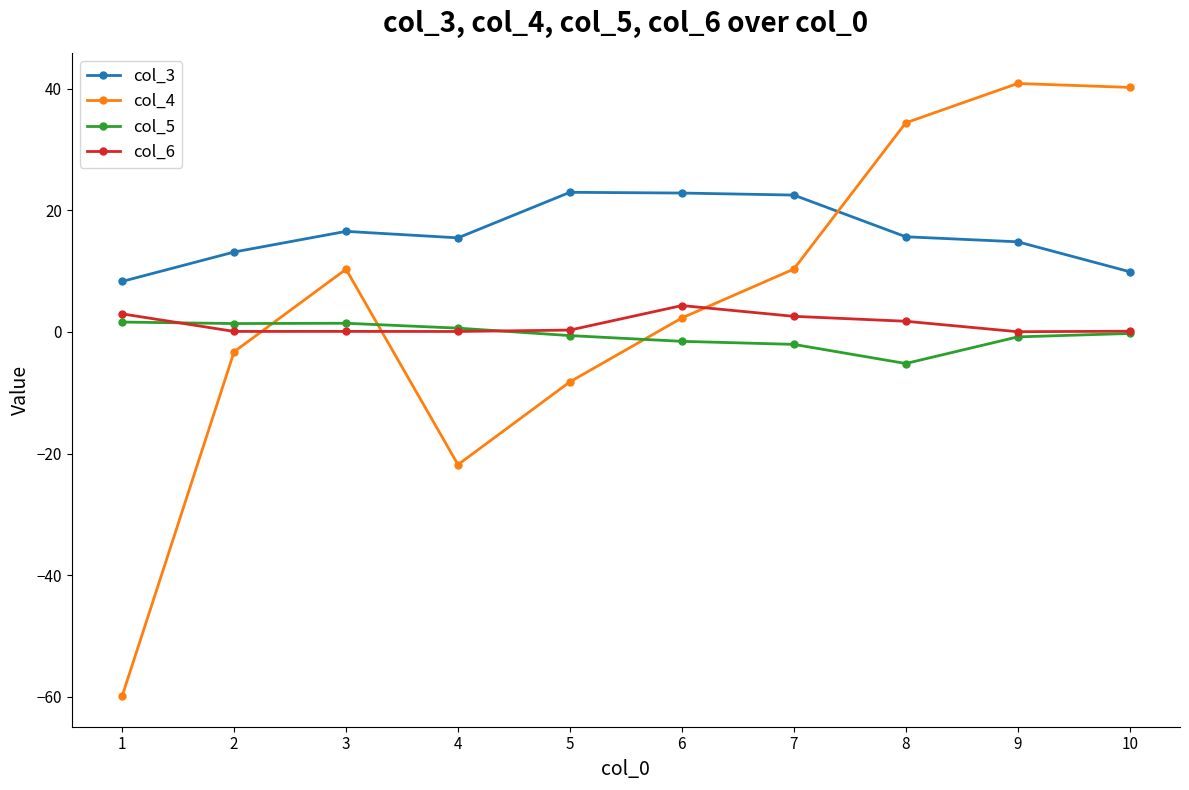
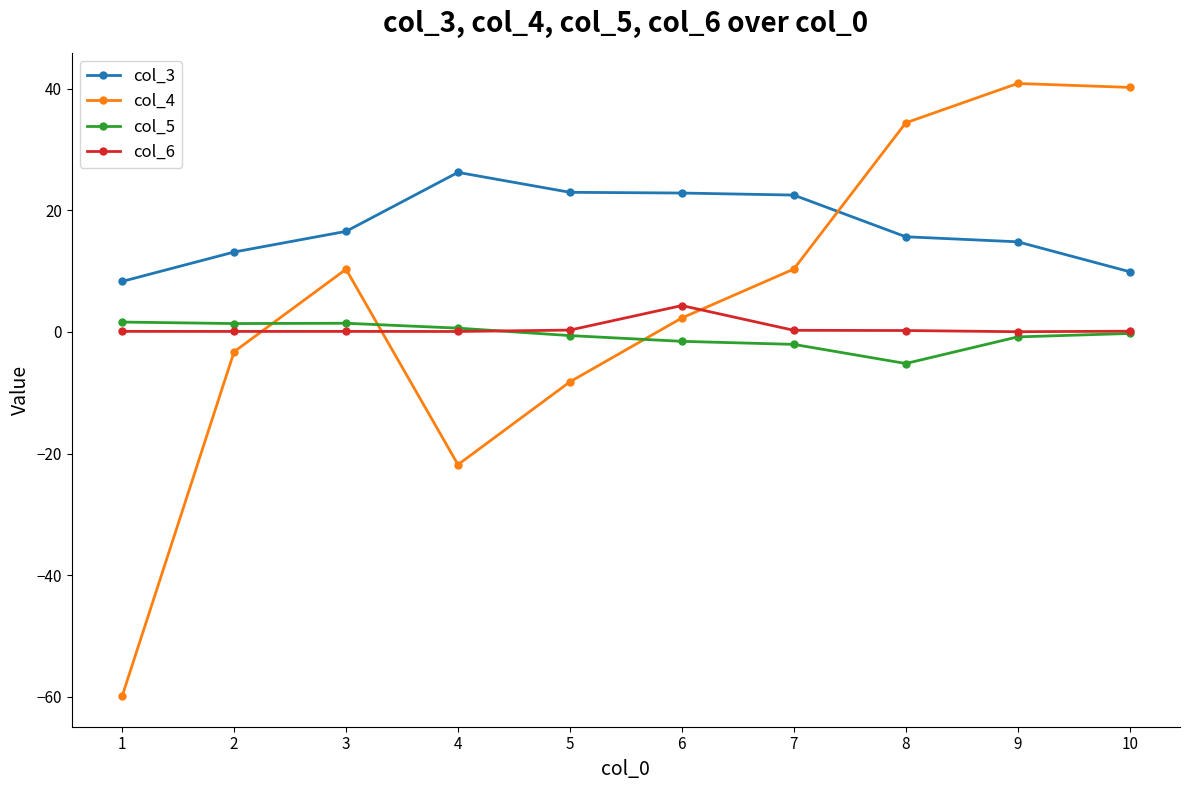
  {
    "col_3": {
      "1": 8,
      "2": 13,
      "3": 17,
-     "4": 15,
+     "4": 26,
      "5": 23,
      "6": 23,
      "7": 23,
      "8": 16,
      "9": 15,
      "10": 10
    },
    "col_4": {
      "1": -60,
      "2": -3,
      "3": 10,
      "4": -22,
      "5": -8,
      "6": 2,
      "7": 10,
      "8": 34,
      "9": 41,
      "10": 40
    },
    "col_5": {
      "1": 2,
      "2": 1,
      "3": 1,
      "4": 1,
      "5": -1,
      "6": -2,
      "7": -2,
      "8": -5,
      "9": -1
    },
    "col_6": {
-     "1": 3,
+     "1": 0,
      "2": 0,
      "3": 0,
      "4": 0,
      "5": 0,
      "6": 4,
-     "7": 3,
-     "8": 2,
+     "7": 0,
+     "8": 0,
      "9": 0
    }
  }
